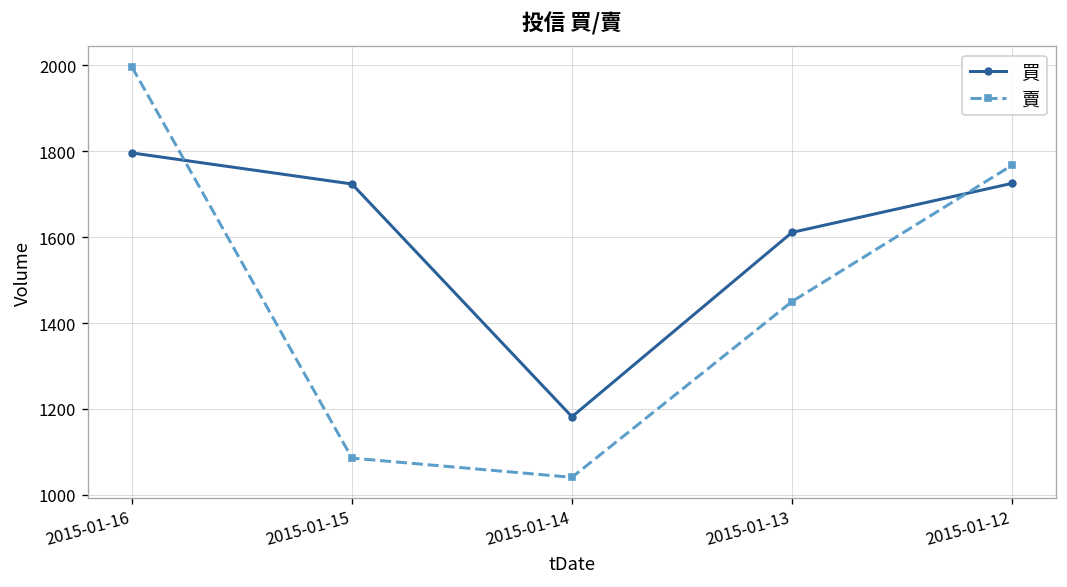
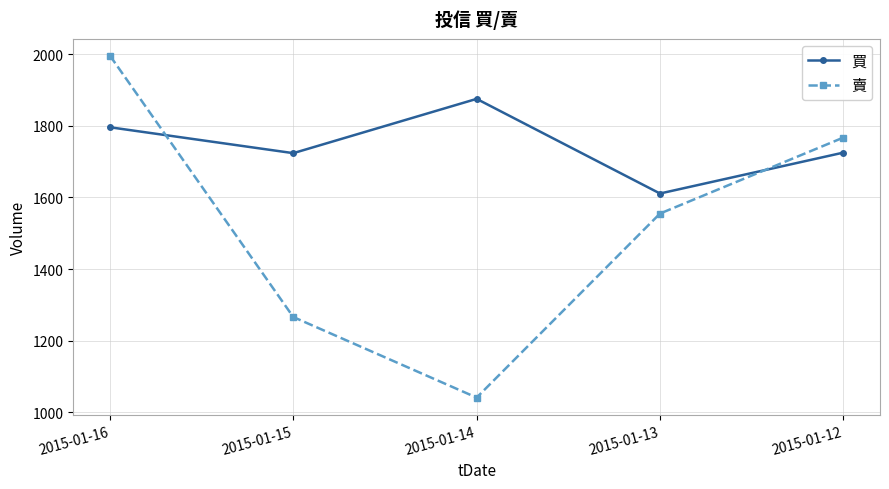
  {
    "買": {
      "2015-01-16": 1800,
      "2015-01-15": 1720,
-     "2015-01-14": 1180,
+     "2015-01-14": 1880,
      "2015-01-13": 1610,
      "2015-01-12": 1730
    },
    "賣": {
      "2015-01-16": 2000,
-     "2015-01-15": 1090,
+     "2015-01-15": 1270,
      "2015-01-14": 1040,
-     "2015-01-13": 1450,
+     "2015-01-13": 1560,
      "2015-01-12": 1770
    }
  }
